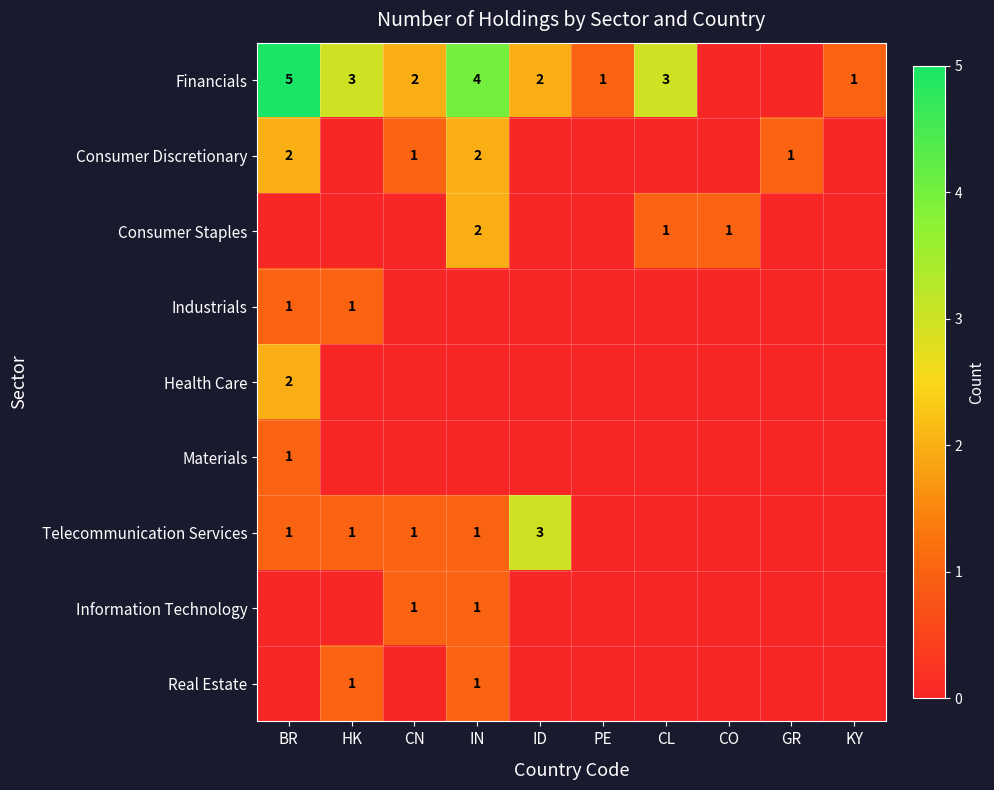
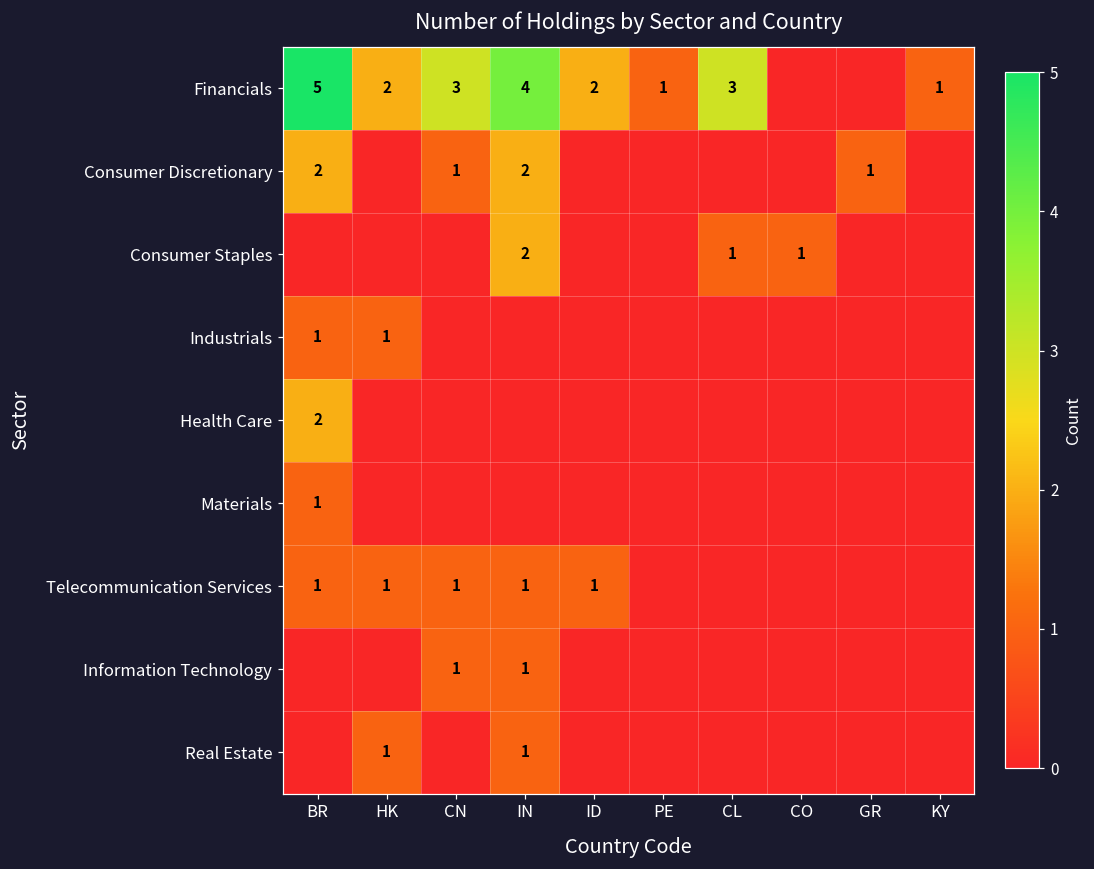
  {
    "Financials": {
      "BR": 5,
-     "HK": 3,
-     "CN": 2,
+     "HK": 2,
+     "CN": 3,
      "IN": 4,
      "ID": 2,
      "PE": 1,
      "CL": 3,
      "KY": 1
    },
    "Consumer Discretionary": {
      "BR": 2,
      "CN": 1,
      "IN": 2,
      "GR": 1
    },
    "Consumer Staples": {
      "IN": 2,
      "CL": 1,
      "CO": 1
    },
    "Industrials": {
      "BR": 1,
      "HK": 1
    },
    "Health Care": {
      "BR": 2
    },
    "Materials": {
      "BR": 1
    },
    "Telecommunication Services": {
      "BR": 1,
      "HK": 1,
      "CN": 1,
      "IN": 1,
-     "ID": 3
+     "ID": 1
    },
    "Information Technology": {
      "CN": 1,
      "IN": 1
    },
    "Real Estate": {
      "HK": 1,
      "IN": 1
    }
  }
